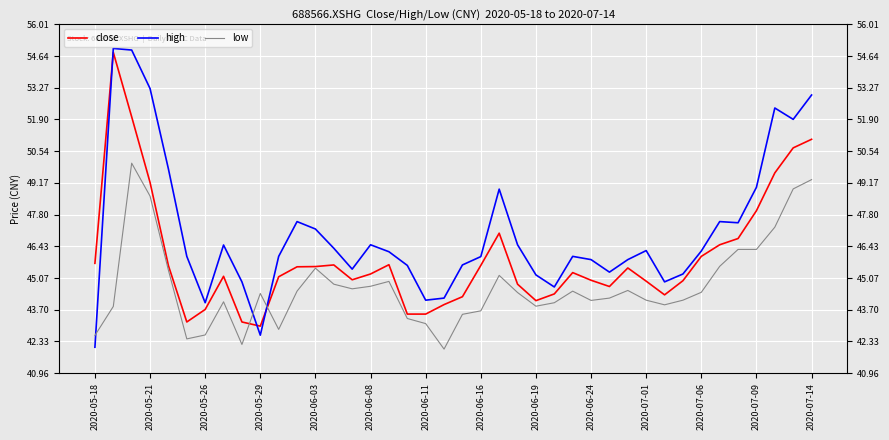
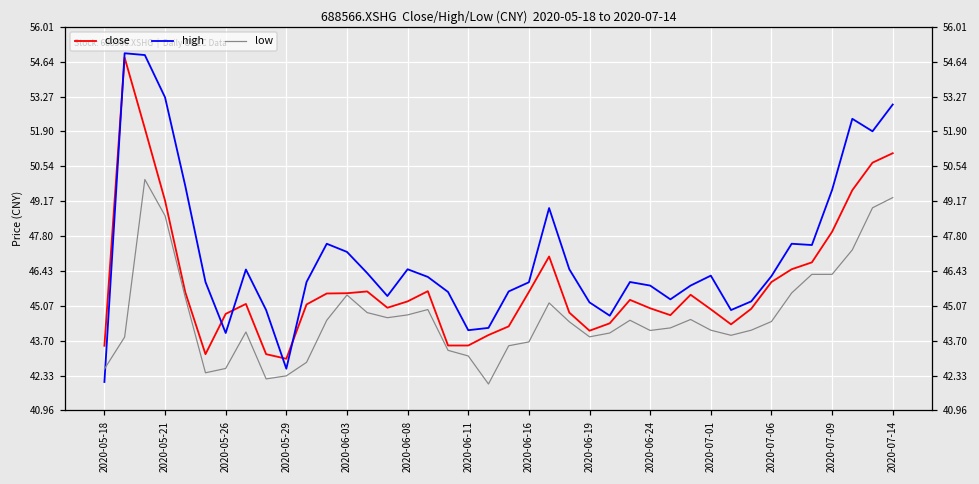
  {
    "close": {
-     "2020-05-18": 45.7,
+     "2020-05-18": 43.5,
      "2020-05-21": 49.2,
-     "2020-05-26": 43.7,
+     "2020-05-26": 44.8,
      "2020-05-29": 43.0,
      "2020-06-08": 45.2,
      "2020-06-11": 43.5,
      "2020-06-16": 45.6,
      "2020-06-19": 44.1,
      "2020-06-24": 45.0,
      "2020-07-01": 44.9,
      "2020-07-06": 46.0,
      "2020-07-09": 48.0,
      "2020-07-14": 51.1
    },
    "high": {
      "2020-05-18": 42.1,
      "2020-05-21": 53.2,
      "2020-05-26": 44.0,
      "2020-05-29": 42.6,
      "2020-06-03": 47.2,
      "2020-06-08": 46.5,
      "2020-06-11": 44.1,
      "2020-06-16": 46.0,
      "2020-06-19": 45.2,
      "2020-06-24": 45.9,
      "2020-07-01": 46.3,
      "2020-07-06": 46.2,
-     "2020-07-09": 49.0,
+     "2020-07-09": 49.6,
      "2020-07-14": 53.0
    },
    "low": {
      "2020-05-18": 42.6,
      "2020-05-21": 48.6,
      "2020-05-26": 42.6,
-     "2020-05-29": 44.4,
+     "2020-05-29": 42.3,
      "2020-06-08": 44.7,
      "2020-06-11": 43.1,
      "2020-06-16": 43.7,
      "2020-06-19": 43.9,
      "2020-06-24": 44.1,
      "2020-07-01": 44.1,
      "2020-07-06": 44.5,
      "2020-07-09": 46.3,
      "2020-07-14": 49.3
    }
  }
